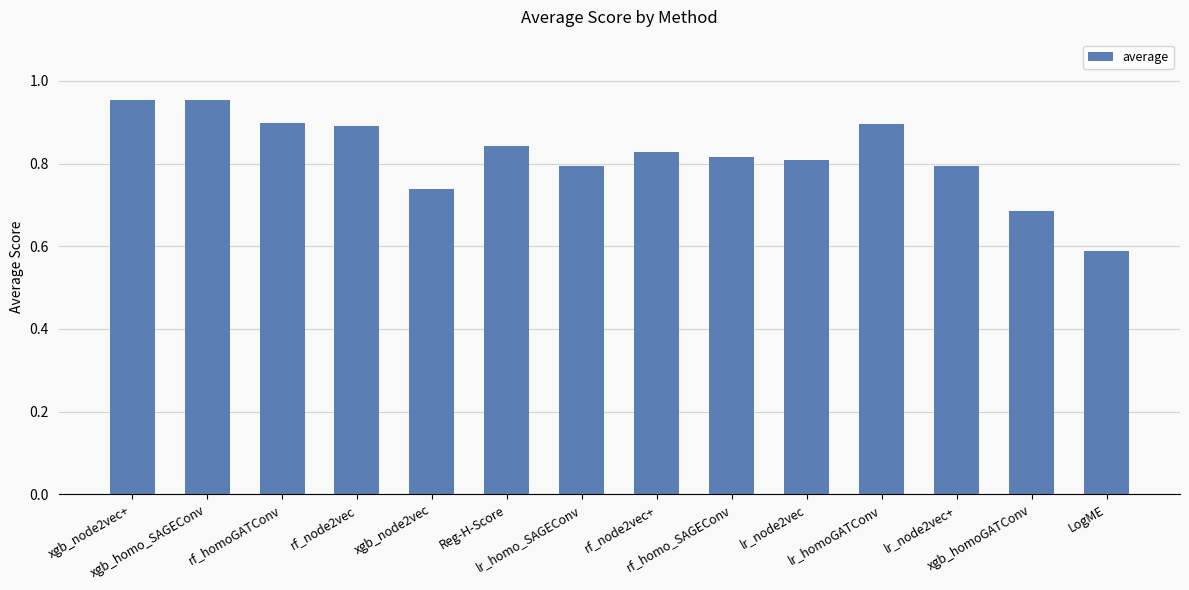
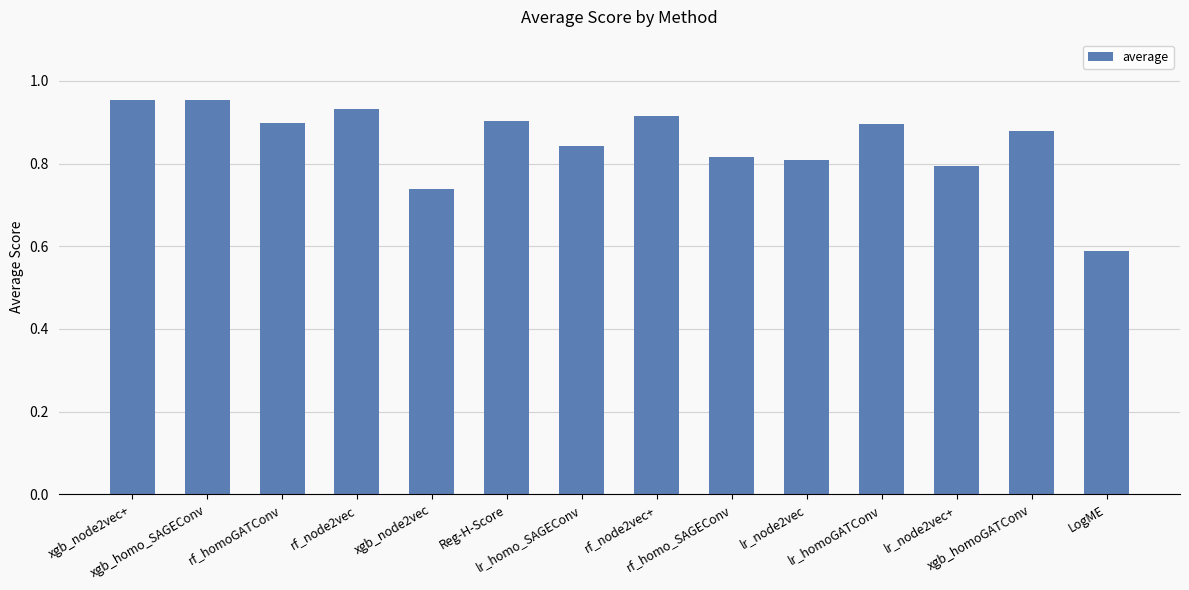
  {
    "xgb_node2vec+": 0.96,
    "xgb_homo_SAGEConv": 0.96,
    "rf_homoGATConv": 0.90,
-   "rf_node2vec": 0.89,
+   "rf_node2vec": 0.93,
    "xgb_node2vec": 0.74,
-   "Reg-H-Score": 0.84,
-   "lr_homo_SAGEConv": 0.79,
-   "rf_node2vec+": 0.83,
+   "Reg-H-Score": 0.90,
+   "lr_homo_SAGEConv": 0.84,
+   "rf_node2vec+": 0.91,
    "rf_homo_SAGEConv": 0.82,
    "lr_node2vec": 0.81,
    "lr_homoGATConv": 0.90,
    "lr_node2vec+": 0.79,
-   "xgb_homoGATConv": 0.69,
+   "xgb_homoGATConv": 0.88,
    "LogME": 0.59
  }
